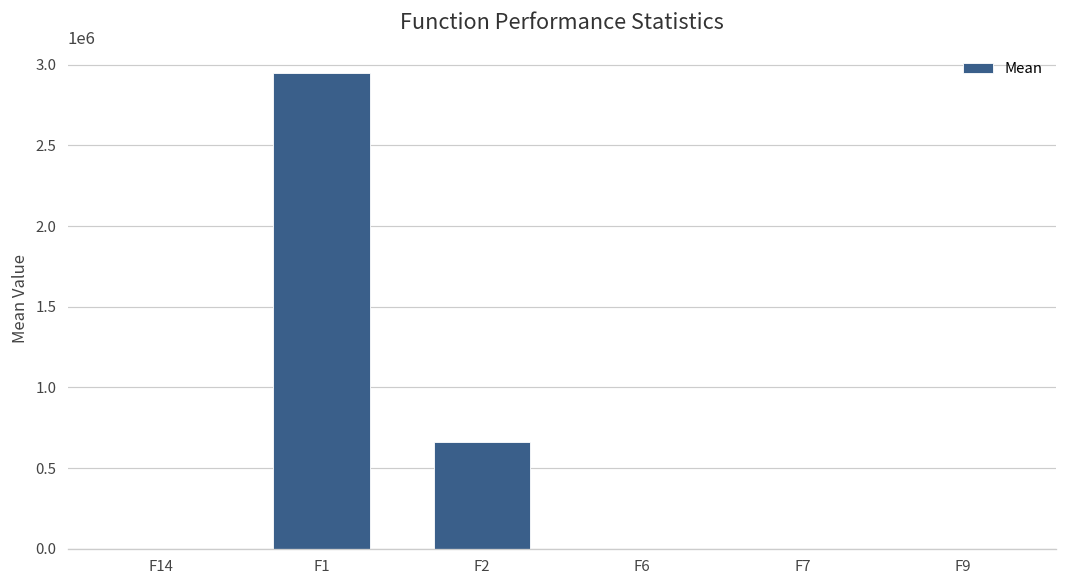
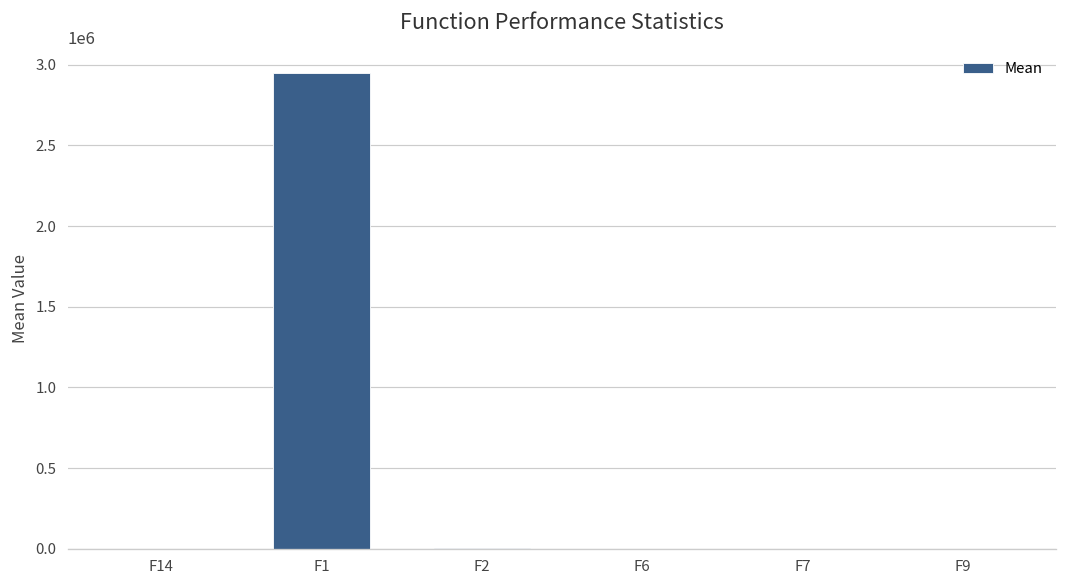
  {
    "F1": 2950000,
-   "F2": 660000
+   "F2": 0
  }
